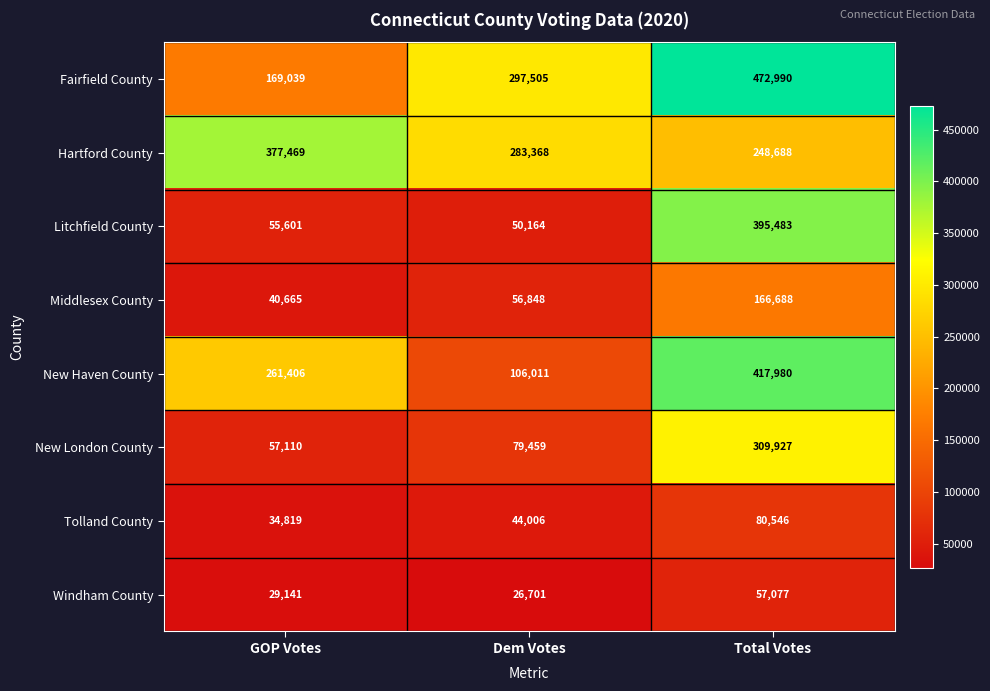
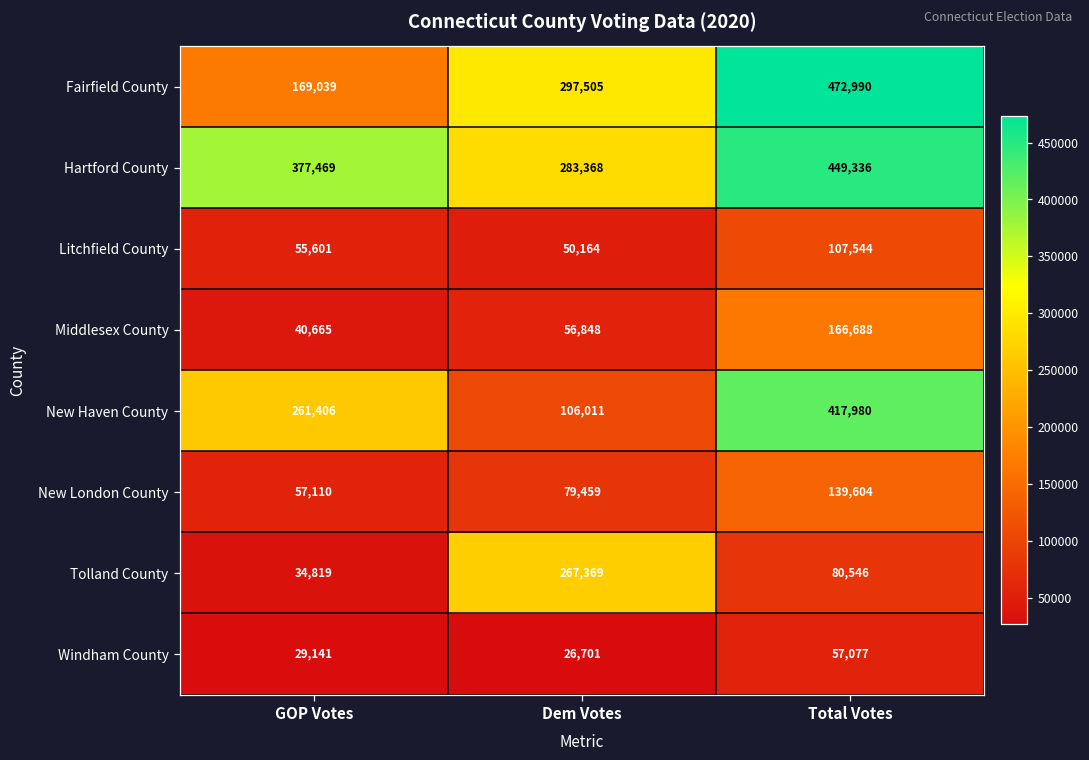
  {
    "Fairfield County": {
      "GOP Votes": "169,039",
      "Dem Votes": "297,505",
      "Total Votes": "472,990"
    },
    "Hartford County": {
      "GOP Votes": "377,469",
      "Dem Votes": "283,368",
-     "Total Votes": "248,688"
+     "Total Votes": "449,336"
    },
    "Litchfield County": {
      "GOP Votes": "55,601",
      "Dem Votes": "50,164",
-     "Total Votes": "395,483"
+     "Total Votes": "107,544"
    },
    "Middlesex County": {
      "GOP Votes": "40,665",
      "Dem Votes": "56,848",
      "Total Votes": "166,688"
    },
    "New Haven County": {
      "GOP Votes": "261,406",
      "Dem Votes": "106,011",
      "Total Votes": "417,980"
    },
    "New London County": {
      "GOP Votes": "57,110",
      "Dem Votes": "79,459",
-     "Total Votes": "309,927"
+     "Total Votes": "139,604"
    },
    "Tolland County": {
      "GOP Votes": "34,819",
-     "Dem Votes": "44,006",
+     "Dem Votes": "267,369",
      "Total Votes": "80,546"
    },
    "Windham County": {
      "GOP Votes": "29,141",
      "Dem Votes": "26,701",
      "Total Votes": "57,077"
    }
  }
